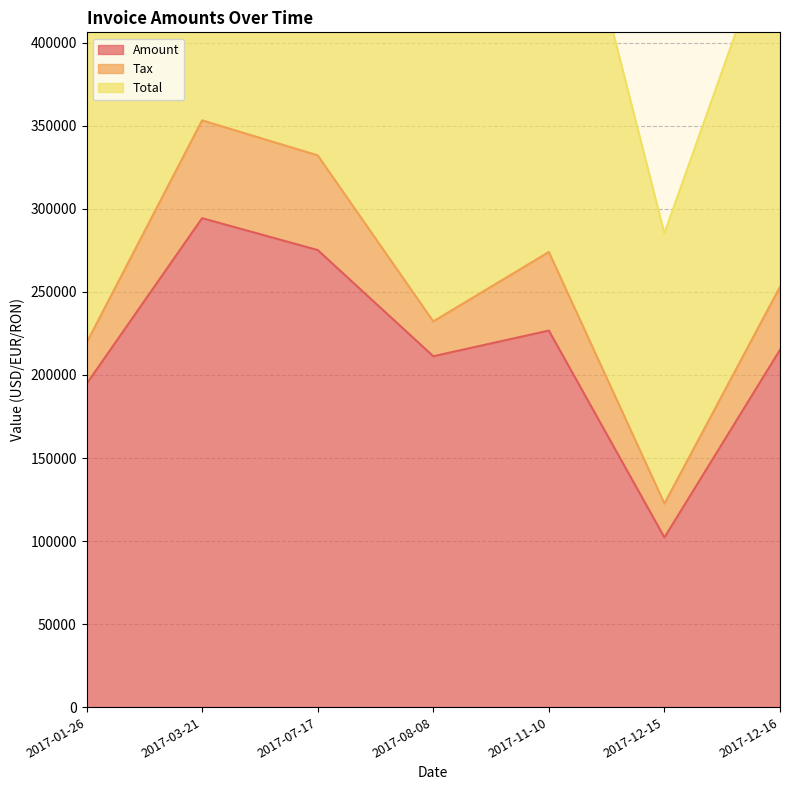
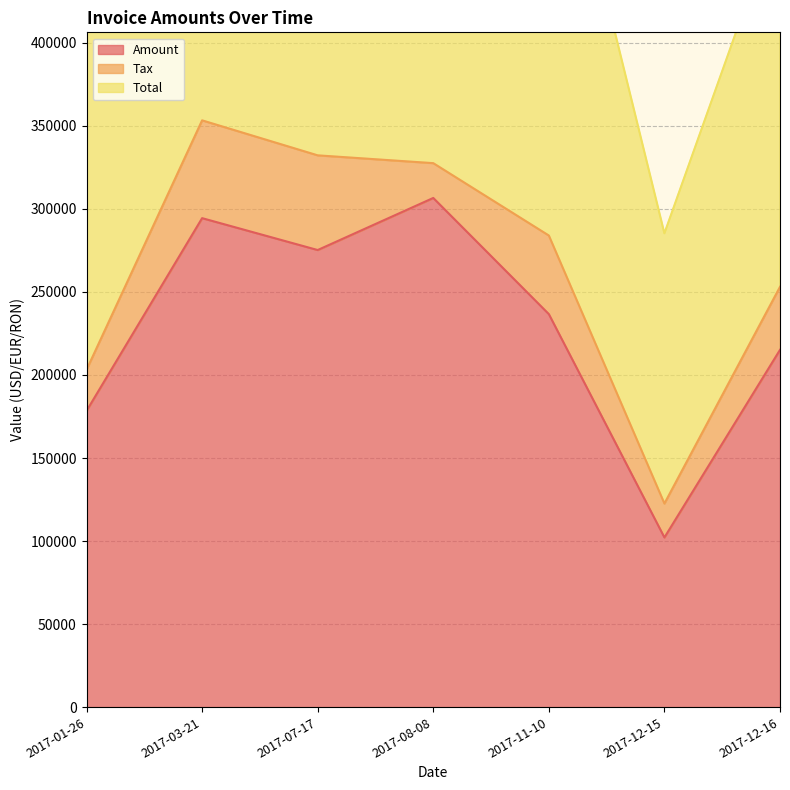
  {
    "Amount": {
-     "2017-01-26": 195000,
+     "2017-01-26": 178000,
      "2017-03-21": 294000,
      "2017-07-17": 275000,
-     "2017-08-08": 211000,
-     "2017-11-10": 227000,
+     "2017-08-08": 307000,
+     "2017-11-10": 237000,
      "2017-12-15": 102000,
      "2017-12-16": 215000
    },
    "Tax": {
      "2017-01-26": 25000,
      "2017-03-21": 59000,
      "2017-07-17": 57000,
      "2017-08-08": 21000,
      "2017-11-10": 47000,
      "2017-12-15": 20000,
      "2017-12-16": 38000
    },
    "Total": {
      "2017-12-15": 163000
    }
  }
